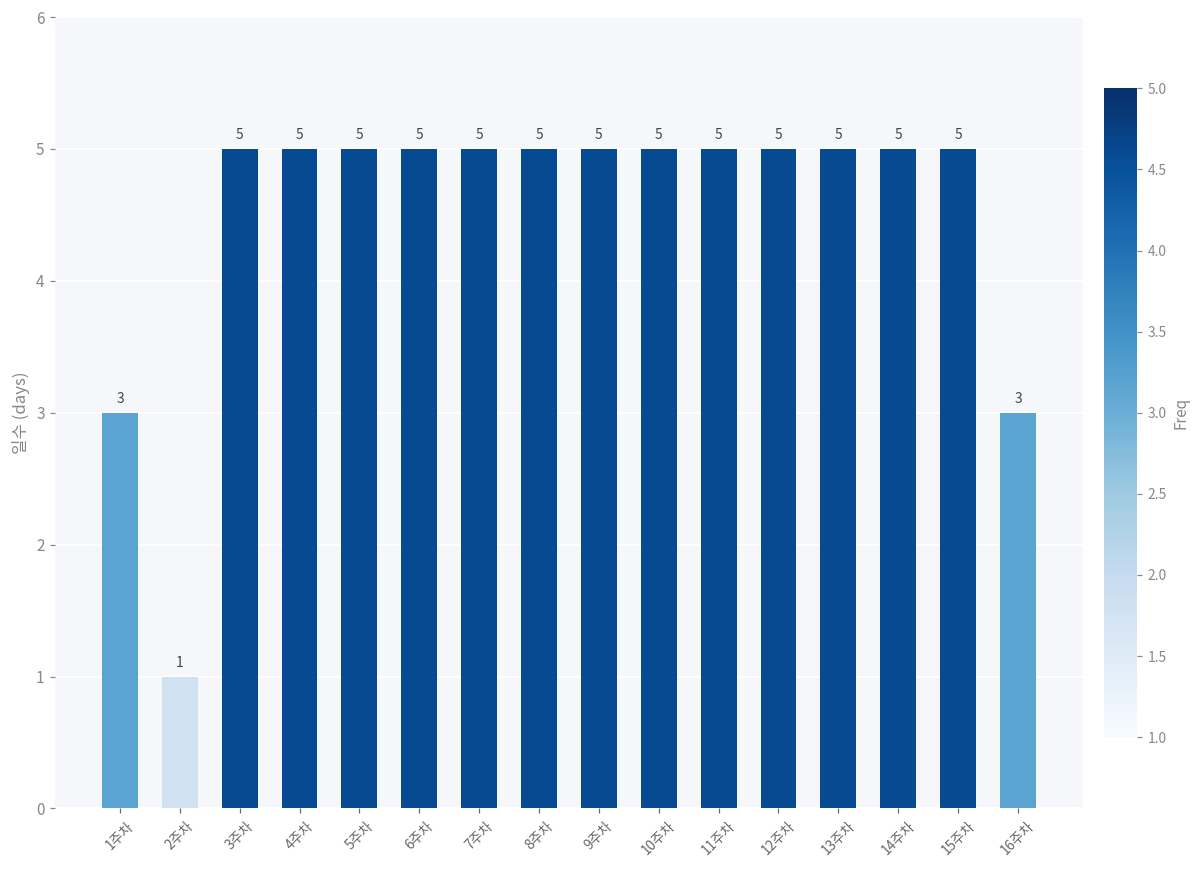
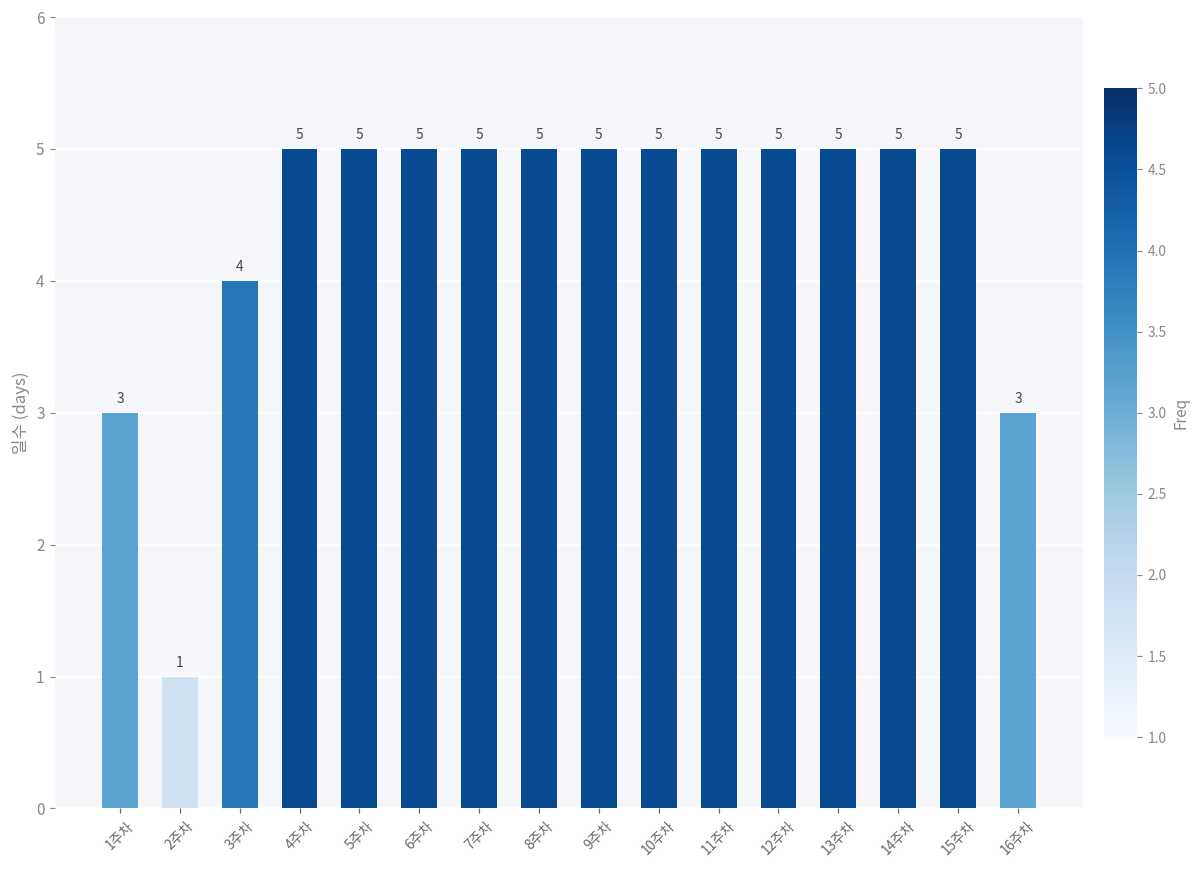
  {
    "1주차": 3,
    "2주차": 1,
-   "3주차": 5,
+   "3주차": 4,
    "4주차": 5,
    "5주차": 5,
    "6주차": 5,
    "7주차": 5,
    "8주차": 5,
    "9주차": 5,
    "10주차": 5,
    "11주차": 5,
    "12주차": 5,
    "13주차": 5,
    "14주차": 5,
    "15주차": 5,
    "16주차": 3
  }
